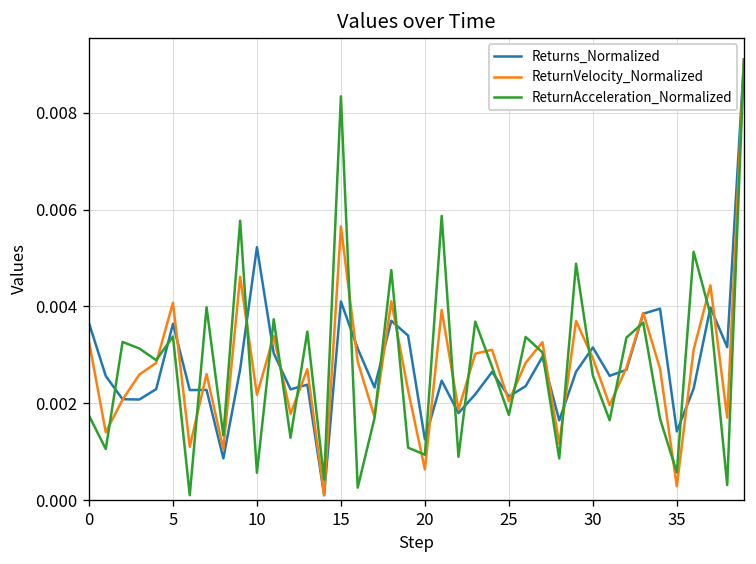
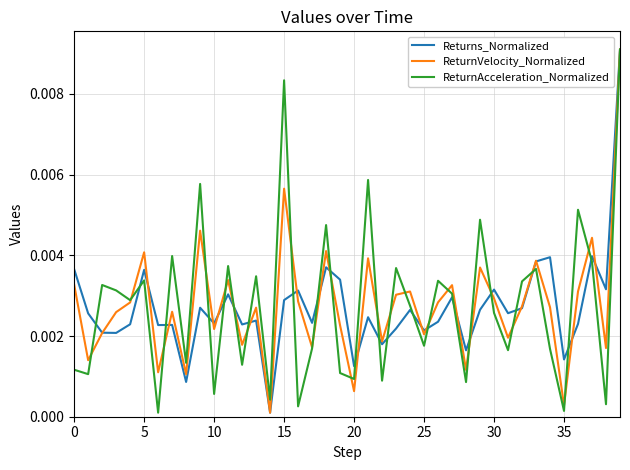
  {
    "Returns_Normalized": {
      "0": 0.0037,
      "5": 0.0036,
-     "10": 0.0052,
-     "15": 0.0041,
+     "10": 0.0023,
+     "15": 0.0029,
      "20": 0.0013,
      "25": 0.0021,
      "30": 0.0032,
      "35": 0.0014
    },
    "ReturnVelocity_Normalized": {
      "0": 0.0033,
      "5": 0.0041,
      "10": 0.0022,
      "15": 0.0057,
      "20": 0.0006,
      "25": 0.0020,
      "30": 0.0029,
      "35": 0.0003
    },
    "ReturnAcceleration_Normalized": {
-     "0": 0.0017,
+     "0": 0.0012,
      "5": 0.0034,
      "10": 0.0006,
      "15": 0.0083,
      "20": 0.0009,
      "25": 0.0018,
      "30": 0.0026,
-     "35": 0.0006
+     "35": 0.0001
    }
  }
